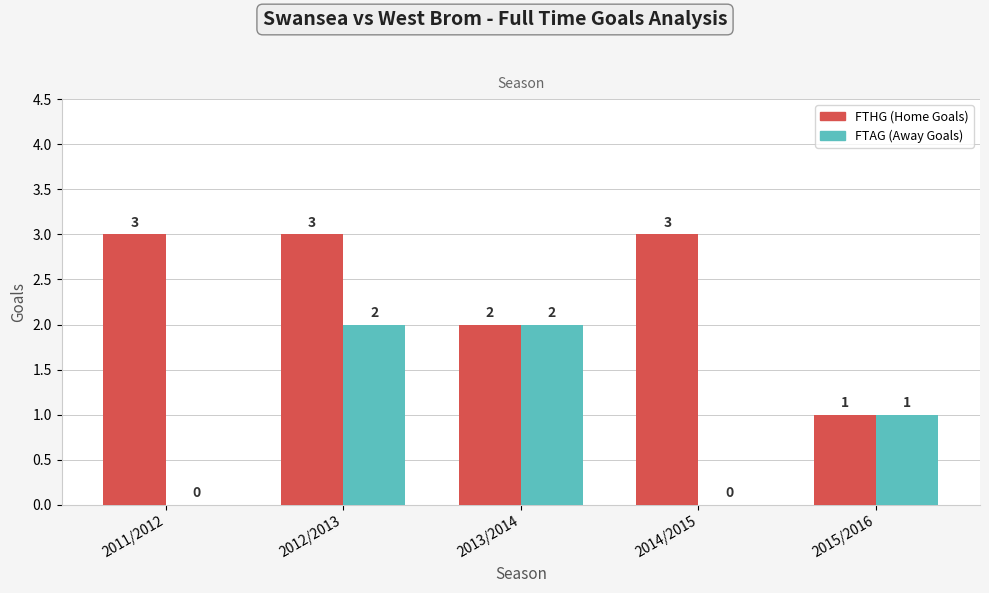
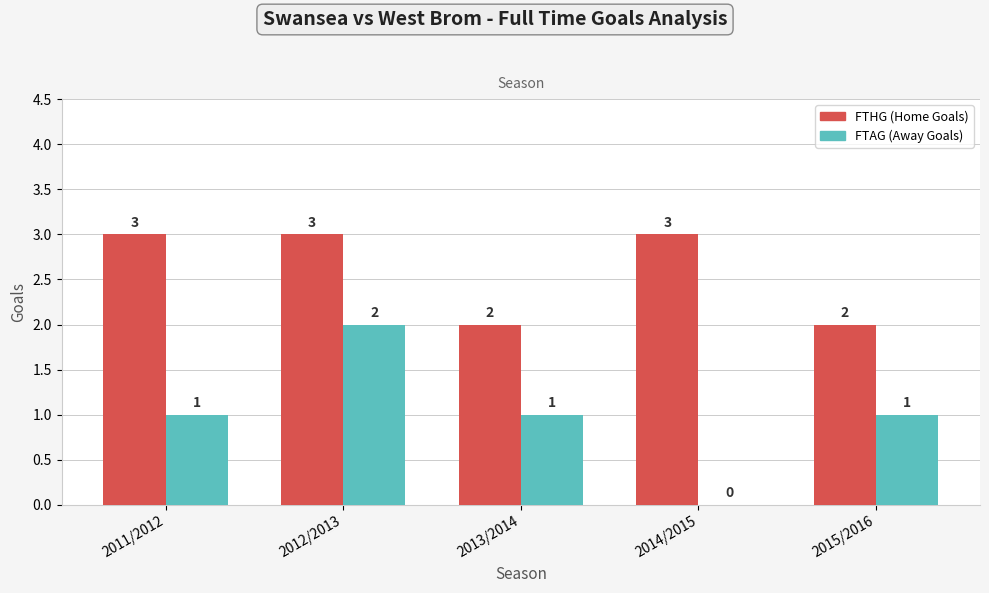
  {
    "FTHG (Home Goals)": {
      "2011/2012": 3,
      "2012/2013": 3,
      "2013/2014": 2,
      "2014/2015": 3,
-     "2015/2016": 1
+     "2015/2016": 2
    },
    "FTAG (Away Goals)": {
-     "2011/2012": 0,
+     "2011/2012": 1,
      "2012/2013": 2,
-     "2013/2014": 2,
+     "2013/2014": 1,
      "2014/2015": 0,
      "2015/2016": 1
    }
  }
